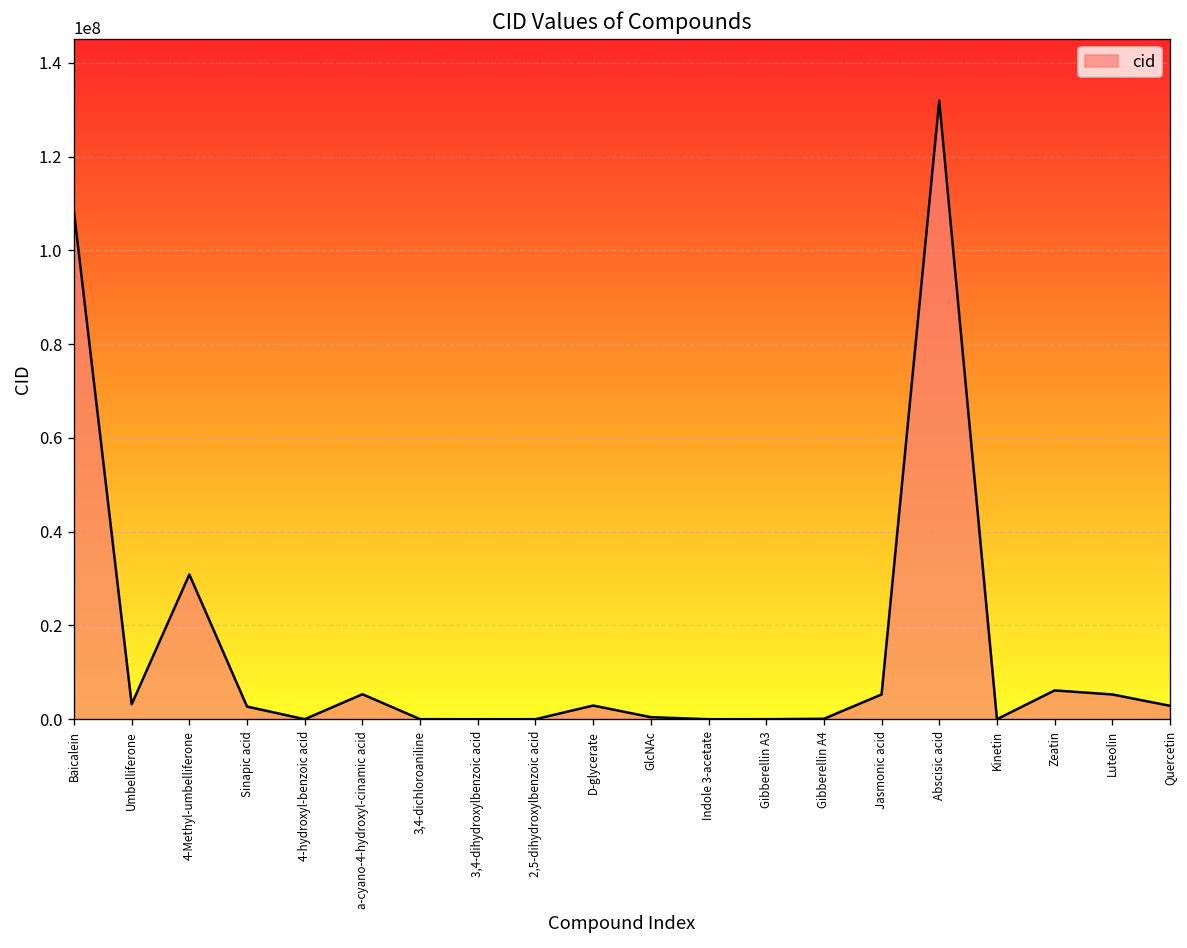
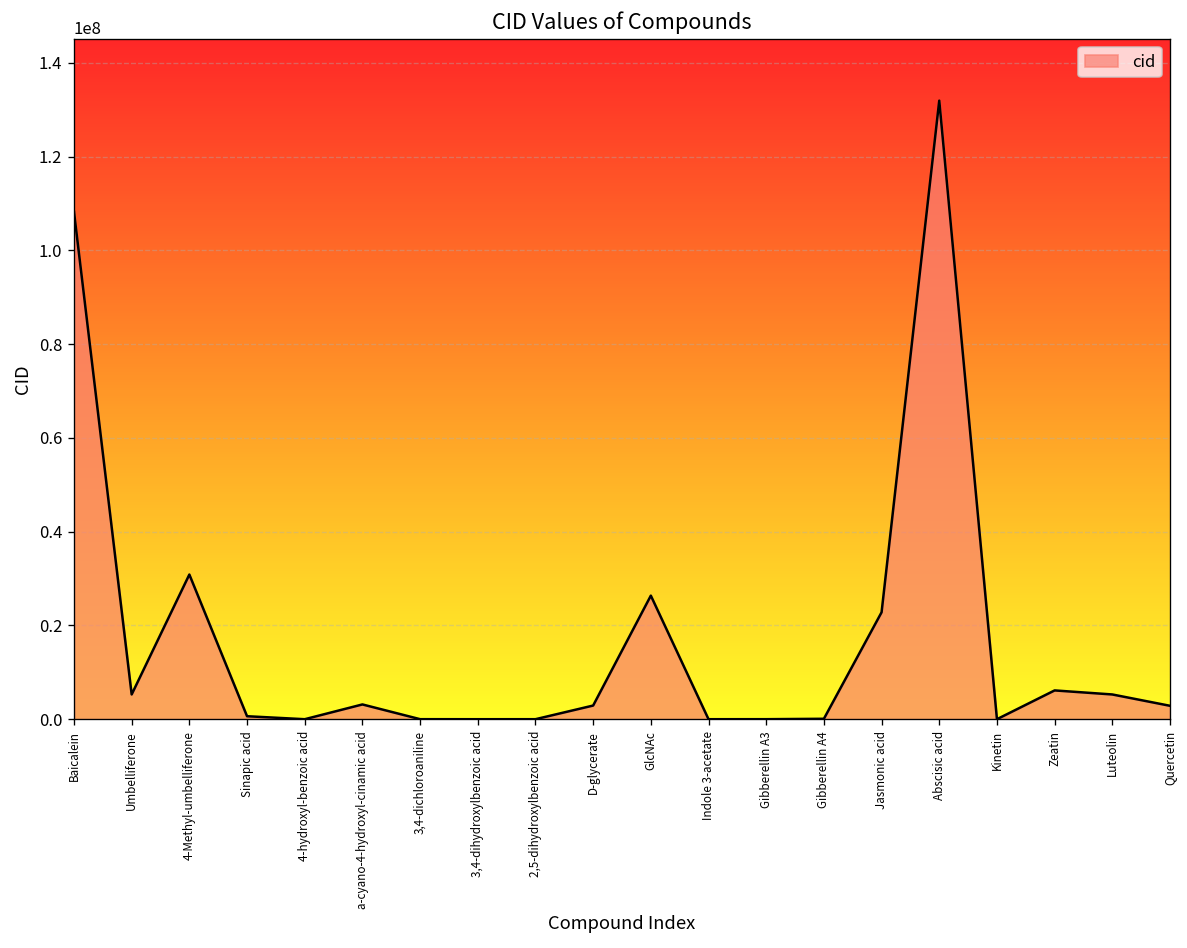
  {
    "Baicalein": 108000000,
-   "Umbelliferone": 3000000,
+   "Umbelliferone": 5000000,
    "4-Methyl-umbelliferone": 31000000,
-   "Sinapic acid": 3000000,
+   "Sinapic acid": 1000000,
    "4-hydroxyl-benzoic acid": 0,
-   "a-cyano-4-hydroxyl-cinamic acid": 5000000,
+   "a-cyano-4-hydroxyl-cinamic acid": 3000000,
    "3,4-dichloroaniline": 0,
    "3,4-dihydroxylbenzoic acid": 0,
    "2,5-dihydroxylbenzoic acid": 0,
    "D-glycerate": 3000000,
-   "GlcNAc": 0,
+   "GlcNAc": 26000000,
    "Indole 3-acetate": 0,
    "Gibberellin A3": 0,
    "Gibberellin A4": 0,
-   "Jasmonic acid": 5000000,
+   "Jasmonic acid": 23000000,
    "Abscisic acid": 132000000,
    "Kinetin": 0,
    "Zeatin": 6000000,
    "Luteolin": 5000000,
    "Quercetin": 3000000
  }
